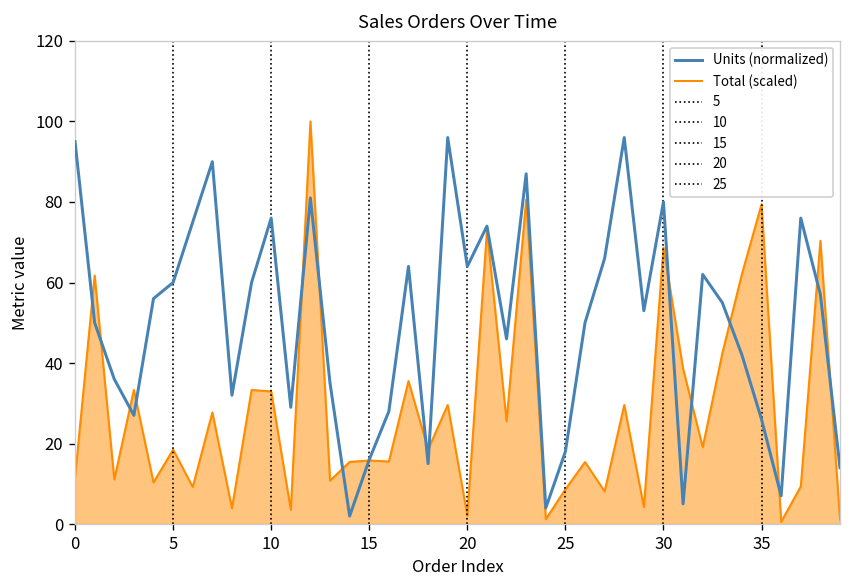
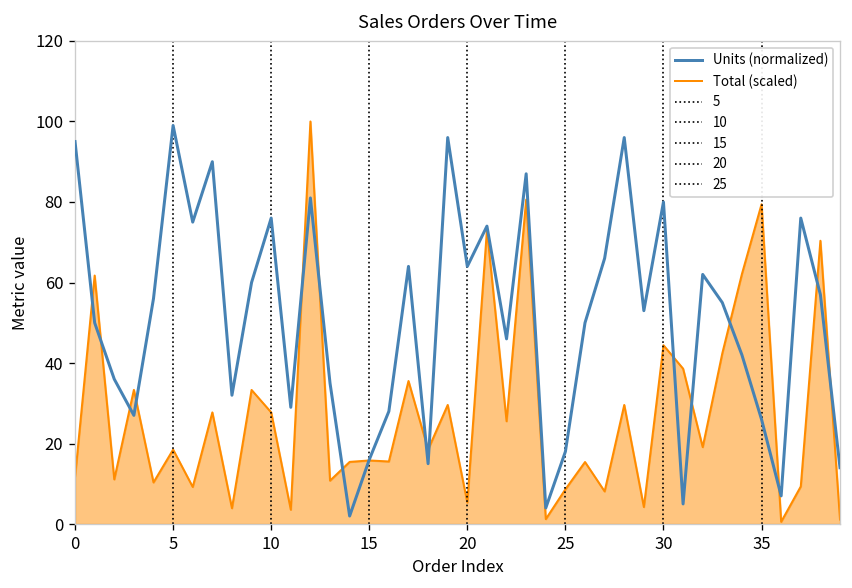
  {
    "Units (normalized)": {
      "0": 95,
-     "5": 60,
+     "5": 99,
      "10": 76,
      "20": 64,
      "25": 18,
      "30": 80,
      "35": 26
    },
    "Total (scaled)": {
      "0": 12,
      "5": 18,
-     "10": 33,
-     "20": 2,
+     "10": 28,
+     "20": 5,
      "25": 9,
-     "30": 69,
+     "30": 44,
      "35": 79
    }
  }
